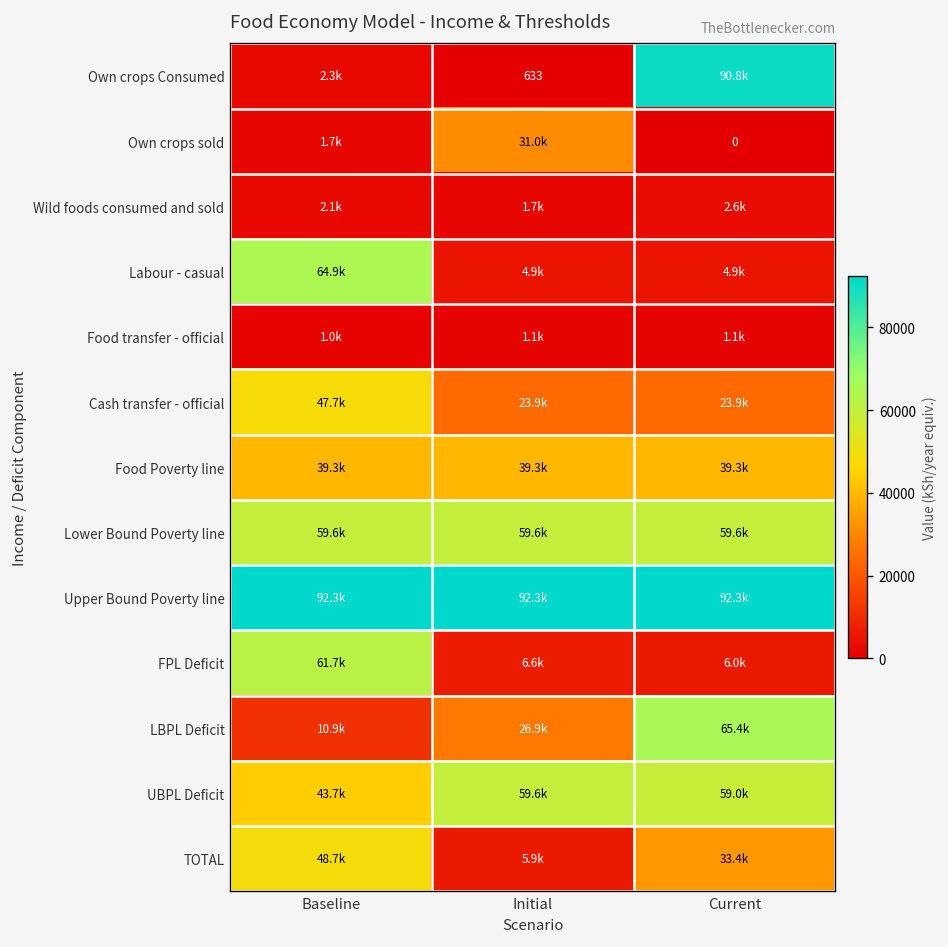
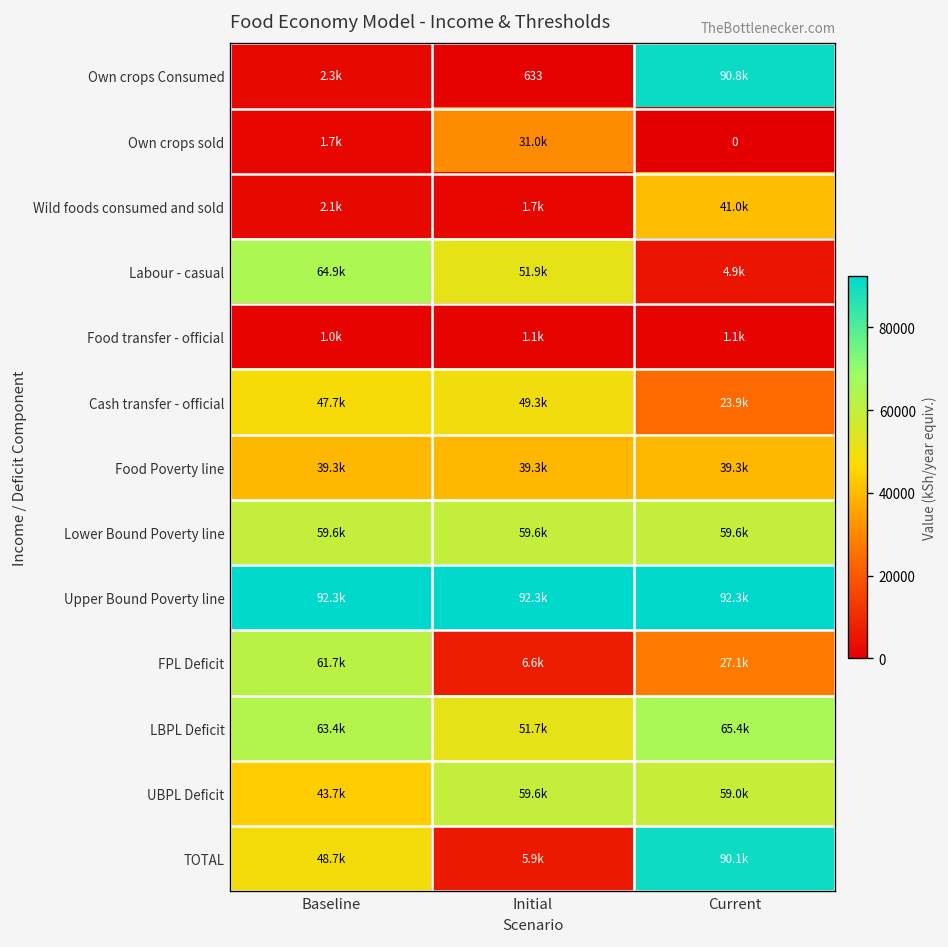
  {
    "Own crops Consumed": {
      "Baseline": "2.3k",
      "Initial": "633",
      "Current": "90.8k"
    },
    "Own crops sold": {
      "Baseline": "1.7k",
      "Initial": "31.0k",
      "Current": "0"
    },
    "Wild foods consumed and sold": {
      "Baseline": "2.1k",
      "Initial": "1.7k",
-     "Current": "2.6k"
+     "Current": "41.0k"
    },
    "Labour - casual": {
      "Baseline": "64.9k",
-     "Initial": "4.9k",
+     "Initial": "51.9k",
      "Current": "4.9k"
    },
    "Food transfer - official": {
      "Baseline": "1.0k",
      "Initial": "1.1k",
      "Current": "1.1k"
    },
    "Cash transfer - official": {
      "Baseline": "47.7k",
-     "Initial": "23.9k",
+     "Initial": "49.3k",
      "Current": "23.9k"
    },
    "Food Poverty line": {
      "Baseline": "39.3k",
      "Initial": "39.3k",
      "Current": "39.3k"
    },
    "Lower Bound Poverty line": {
      "Baseline": "59.6k",
      "Initial": "59.6k",
      "Current": "59.6k"
    },
    "Upper Bound Poverty line": {
      "Baseline": "92.3k",
      "Initial": "92.3k",
      "Current": "92.3k"
    },
    "FPL Deficit": {
      "Baseline": "61.7k",
      "Initial": "6.6k",
-     "Current": "6.0k"
+     "Current": "27.1k"
    },
    "LBPL Deficit": {
-     "Baseline": "10.9k",
-     "Initial": "26.9k",
+     "Baseline": "63.4k",
+     "Initial": "51.7k",
      "Current": "65.4k"
    },
    "UBPL Deficit": {
      "Baseline": "43.7k",
      "Initial": "59.6k",
      "Current": "59.0k"
    },
    "TOTAL": {
      "Baseline": "48.7k",
      "Initial": "5.9k",
-     "Current": "33.4k"
+     "Current": "90.1k"
    }
  }
